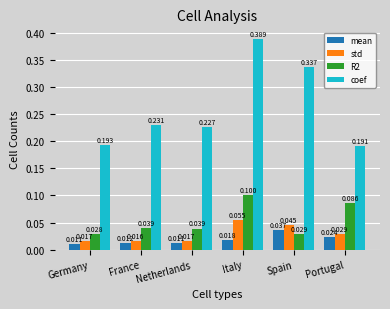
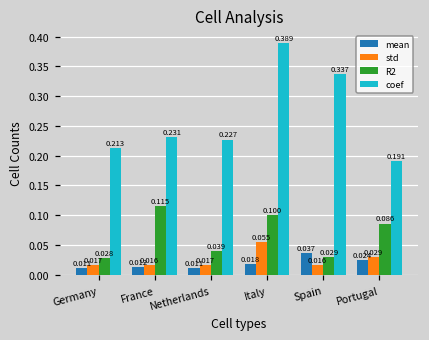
  {
    "mean": {
      "Italy": 0.018,
      "Spain": 0.037
    },
    "std": {
      "Italy": 0.055,
-     "Spain": 0.045
+     "Spain": 0.016
    },
    "R2": {
      "Germany": 0.028,
-     "France": 0.039,
+     "France": 0.115,
      "Netherlands": 0.039,
      "Italy": 0.100,
      "Spain": 0.029,
      "Portugal": 0.086
    },
    "coef": {
-     "Germany": 0.193,
+     "Germany": 0.213,
      "France": 0.231,
      "Netherlands": 0.227,
      "Italy": 0.389,
      "Spain": 0.337,
      "Portugal": 0.191
    }
  }
